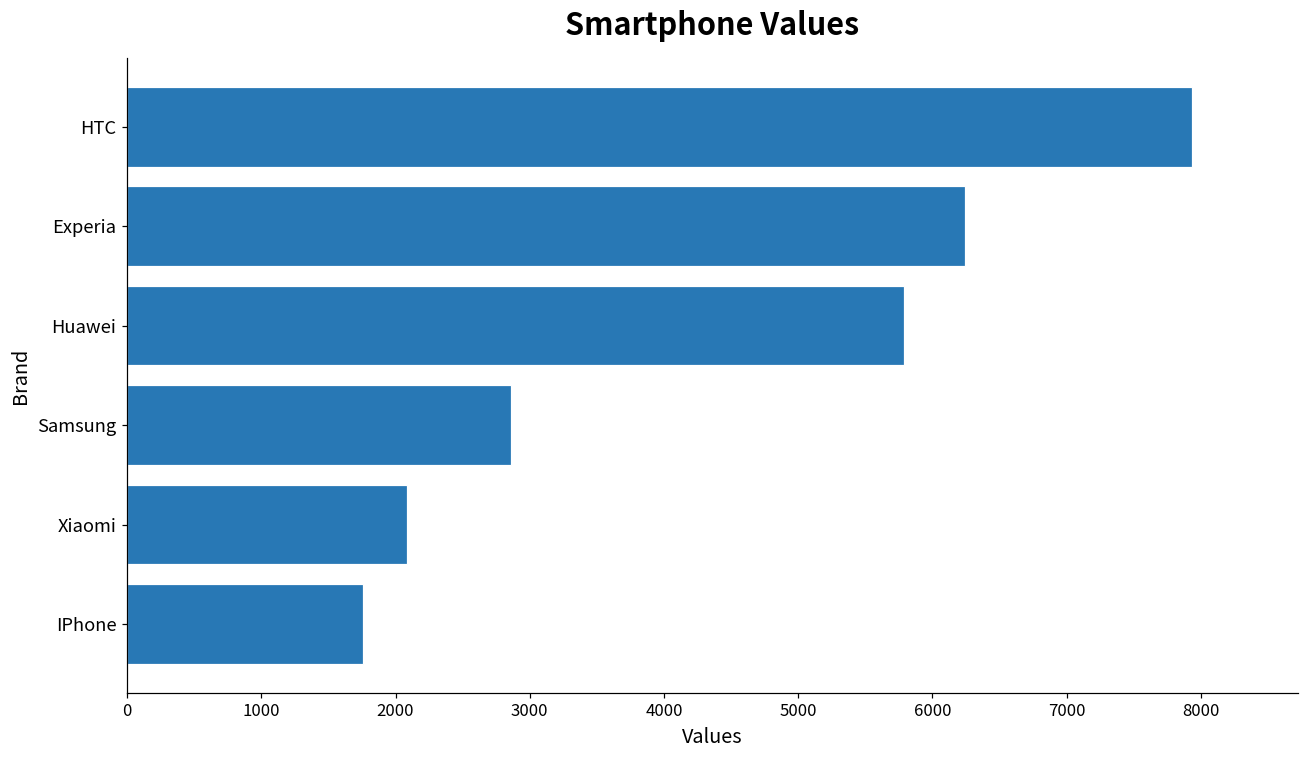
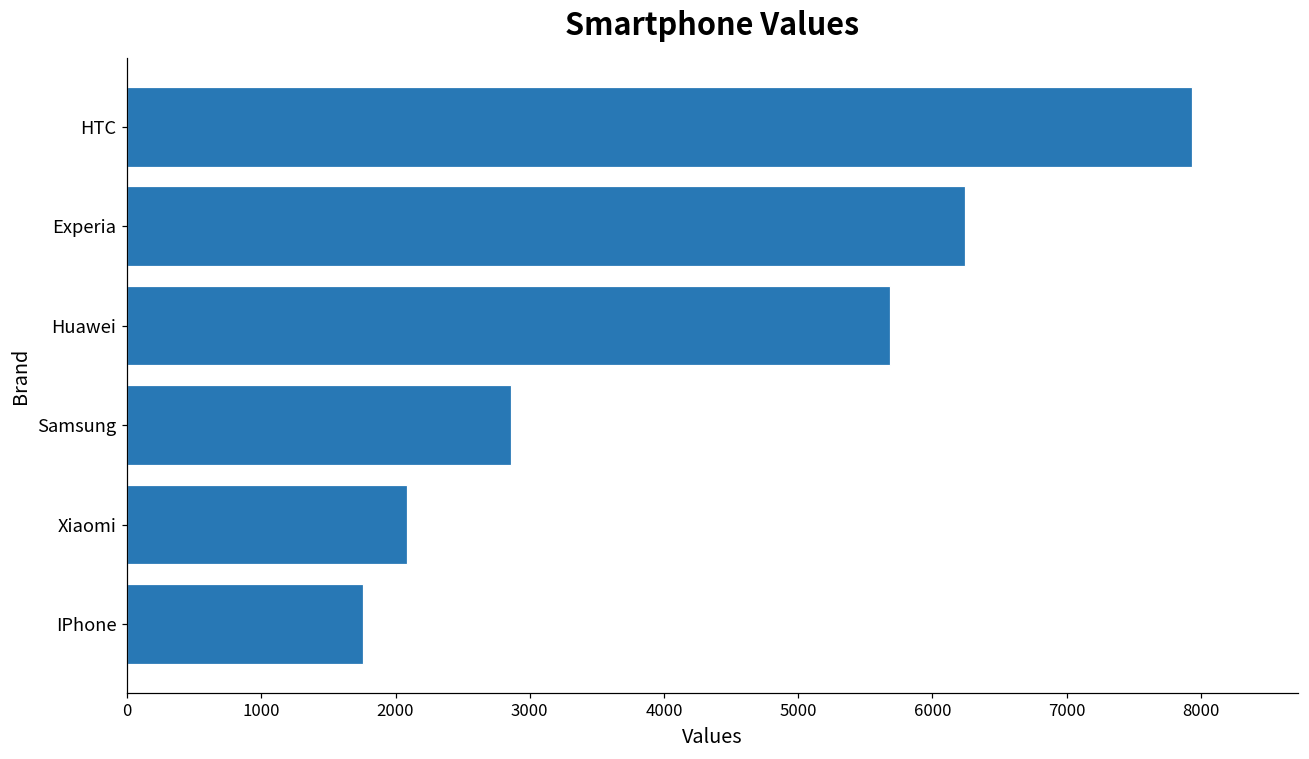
  {
    "HTC": 7930,
    "Experia": 6240,
-   "Huawei": 5790,
+   "Huawei": 5680,
    "Samsung": 2860,
    "Xiaomi": 2080,
    "IPhone": 1760
  }
